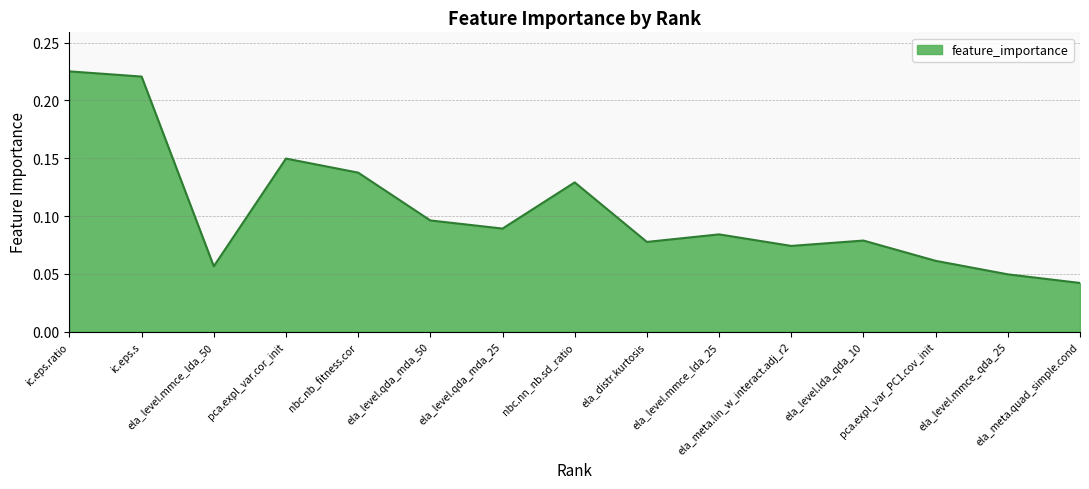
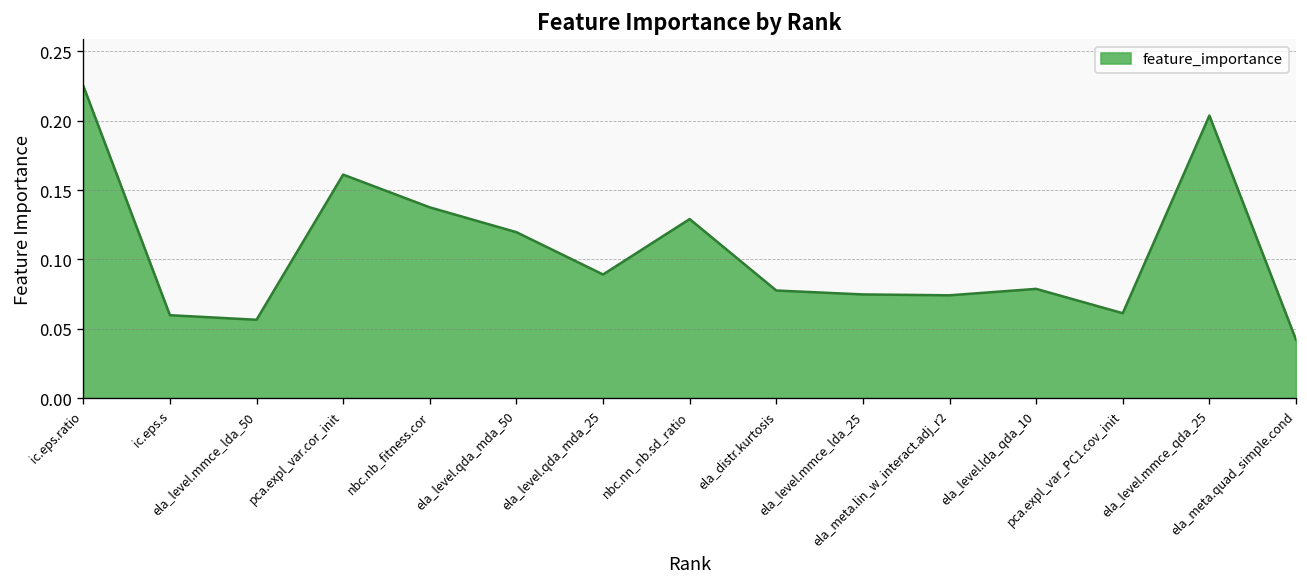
  {
    "ic.eps.ratio": 0.225,
-   "ic.eps.s": 0.221,
+   "ic.eps.s": 0.060,
    "ela_level.mmce_lda_50": 0.057,
-   "pca.expl_var.cor_init": 0.150,
+   "pca.expl_var.cor_init": 0.161,
    "nbc.nb_fitness.cor": 0.138,
-   "ela_level.qda_mda_50": 0.096,
+   "ela_level.qda_mda_50": 0.120,
    "ela_level.qda_mda_25": 0.089,
    "nbc.nn_nb.sd_ratio": 0.129,
    "ela_distr.kurtosis": 0.078,
-   "ela_level.mmce_lda_25": 0.084,
+   "ela_level.mmce_lda_25": 0.075,
    "ela_meta.lin_w_interact.adj_r2": 0.074,
    "ela_level.lda_qda_10": 0.079,
    "pca.expl_var_PC1.cov_init": 0.061,
-   "ela_level.mmce_qda_25": 0.050,
+   "ela_level.mmce_qda_25": 0.204,
    "ela_meta.quad_simple.cond": 0.042
  }
